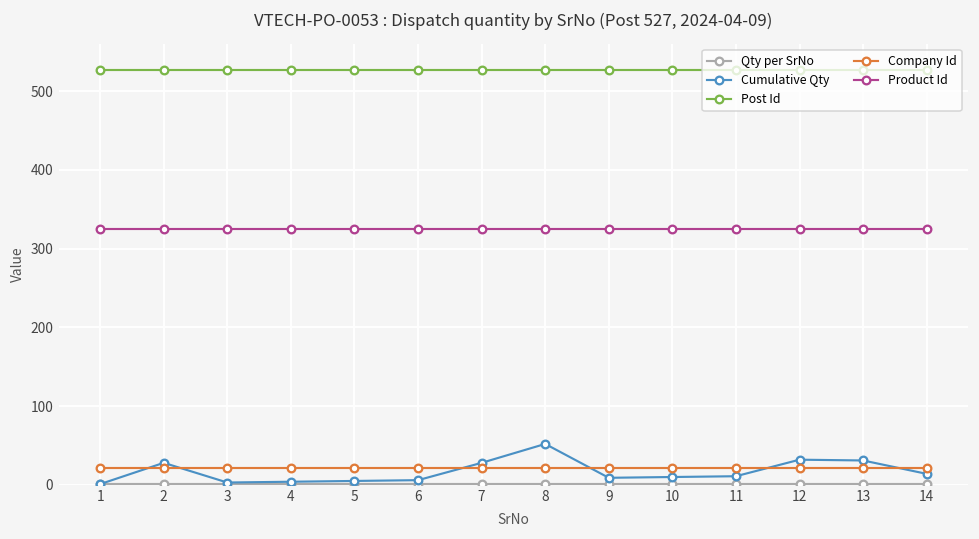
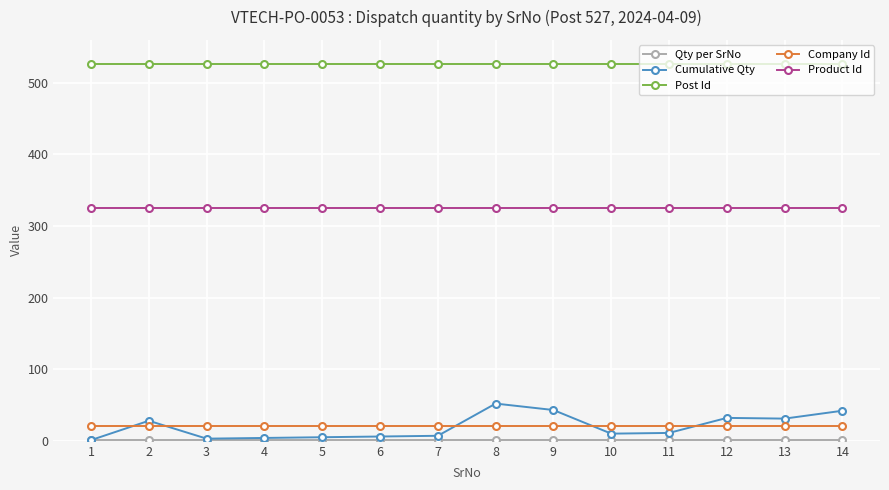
  {
    "Qty per SrNo": {
      "2": 0,
      "5": 0,
      "6": 0,
      "7": 0,
      "8": 0,
      "9": 0,
      "10": 0,
      "11": 0,
      "12": 0,
      "13": 0,
      "14": 0
    },
    "Cumulative Qty": {
      "2": 30,
      "5": 10,
      "6": 10,
-     "7": 30,
+     "7": 10,
      "8": 50,
-     "9": 10,
+     "9": 40,
      "10": 10,
      "11": 10,
      "12": 30,
      "13": 30,
-     "14": 10
+     "14": 40
    },
    "Post Id": {
      "1": 530,
      "2": 530,
      "3": 530,
      "4": 530,
      "5": 530,
      "6": 530,
      "7": 530,
      "8": 530,
      "9": 530,
      "10": 530
    },
    "Company Id": {
      "1": 20,
      "2": 20,
      "3": 20,
      "4": 20,
      "5": 20,
      "6": 20,
      "7": 20,
      "8": 20,
      "9": 20,
      "10": 20,
      "11": 20,
      "12": 20,
      "13": 20,
      "14": 20
    },
    "Product Id": {
      "1": 330,
      "2": 330,
      "3": 330,
      "4": 330,
      "5": 330,
      "6": 330,
      "7": 330,
      "8": 330,
      "9": 330,
      "10": 330,
      "11": 330,
      "12": 330,
      "13": 330,
      "14": 330
    }
  }
